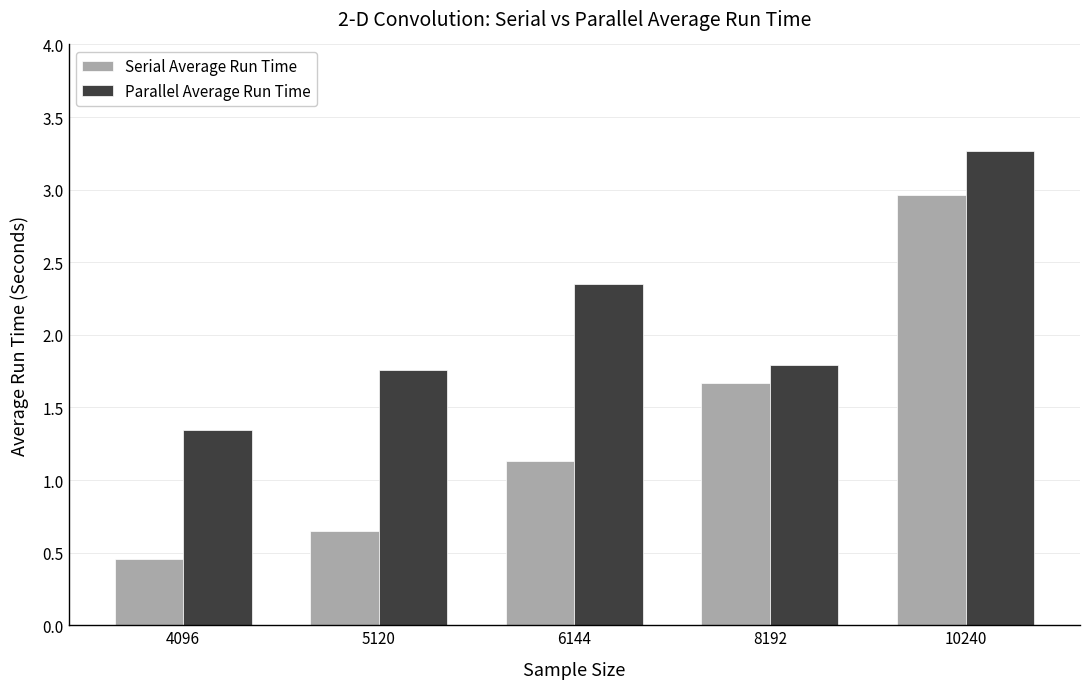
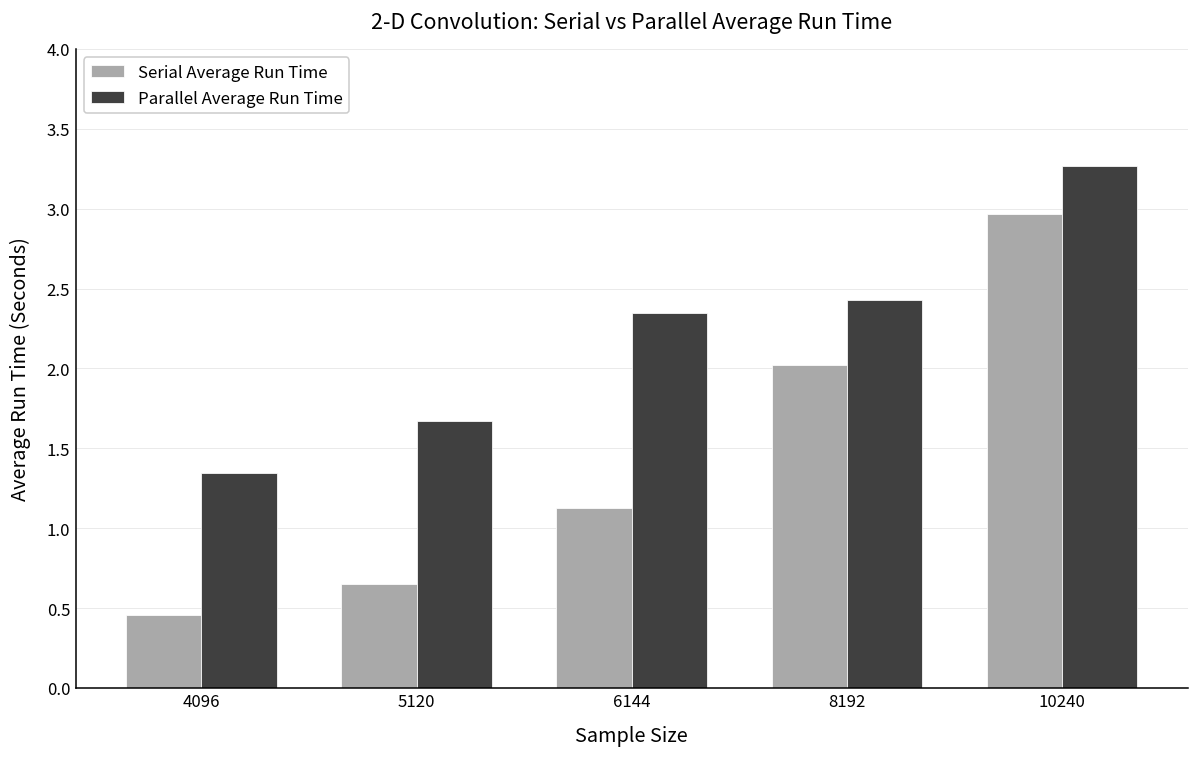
  {
    "Serial Average Run Time": {
      "4096": 0.46,
      "5120": 0.65,
      "6144": 1.13,
-     "8192": 1.67,
+     "8192": 2.02,
      "10240": 2.97
    },
    "Parallel Average Run Time": {
      "4096": 1.34,
-     "5120": 1.75,
+     "5120": 1.67,
      "6144": 2.35,
-     "8192": 1.79,
+     "8192": 2.43,
      "10240": 3.27
    }
  }
